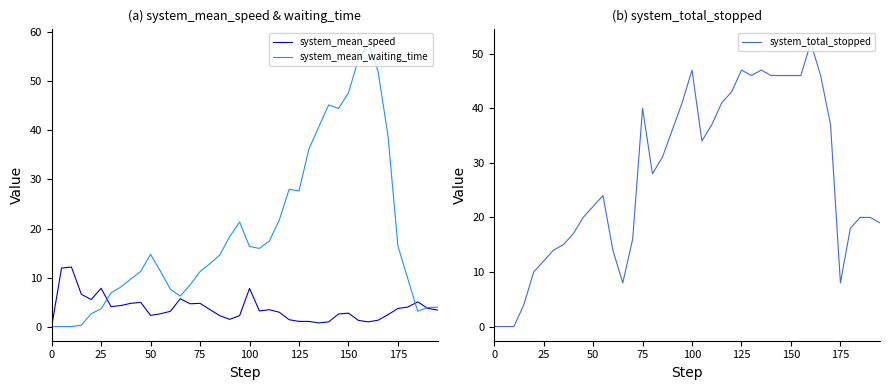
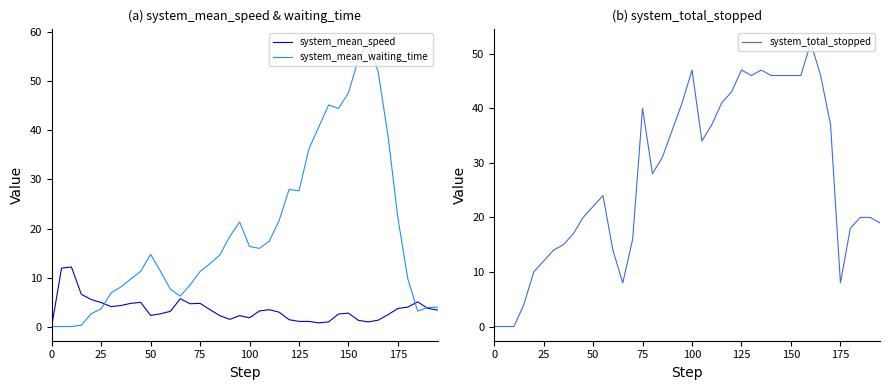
  {
    "(a) system_mean_speed & waiting_time": {
      "system_mean_speed": {
-       "25": 8,
+       "25": 5,
        "50": 2,
        "75": 5,
-       "100": 8,
+       "100": 2,
        "125": 1,
        "150": 3,
        "175": 4
      },
      "system_mean_waiting_time": {
        "25": 4,
        "50": 15,
        "75": 11,
        "100": 16,
        "125": 28,
        "150": 48,
-       "175": 16
+       "175": 22
      }
    },
    "(b) system_total_stopped": {
      "0": 0,
      "25": 12,
      "50": 22,
      "75": 40,
      "100": 47,
      "125": 47,
      "150": 46,
      "175": 8
    }
  }
